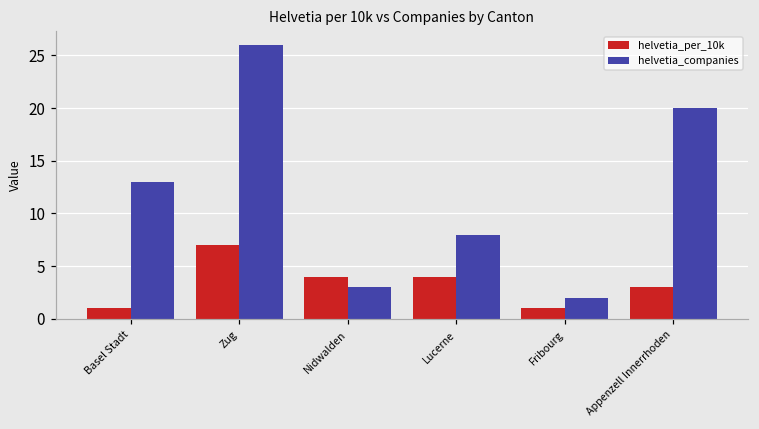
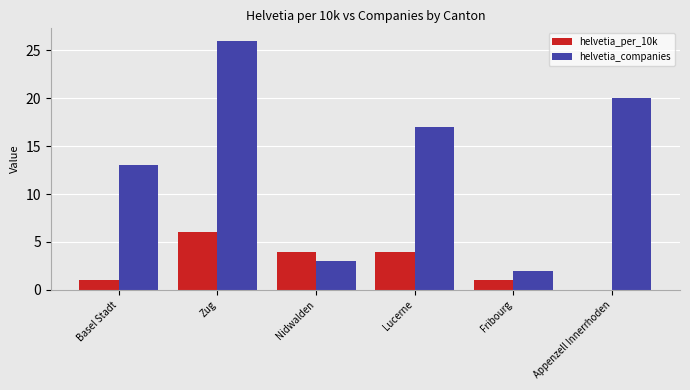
  {
    "helvetia_per_10k": {
      "Basel Stadt": 1,
-     "Zug": 7,
+     "Zug": 6,
      "Nidwalden": 4,
      "Lucerne": 4,
      "Fribourg": 1,
-     "Appenzell Innerrhoden": 3
+     "Appenzell Innerrhoden": 0
    },
    "helvetia_companies": {
      "Basel Stadt": 13,
      "Zug": 26,
      "Nidwalden": 3,
-     "Lucerne": 8,
+     "Lucerne": 17,
      "Fribourg": 2,
      "Appenzell Innerrhoden": 20
    }
  }
